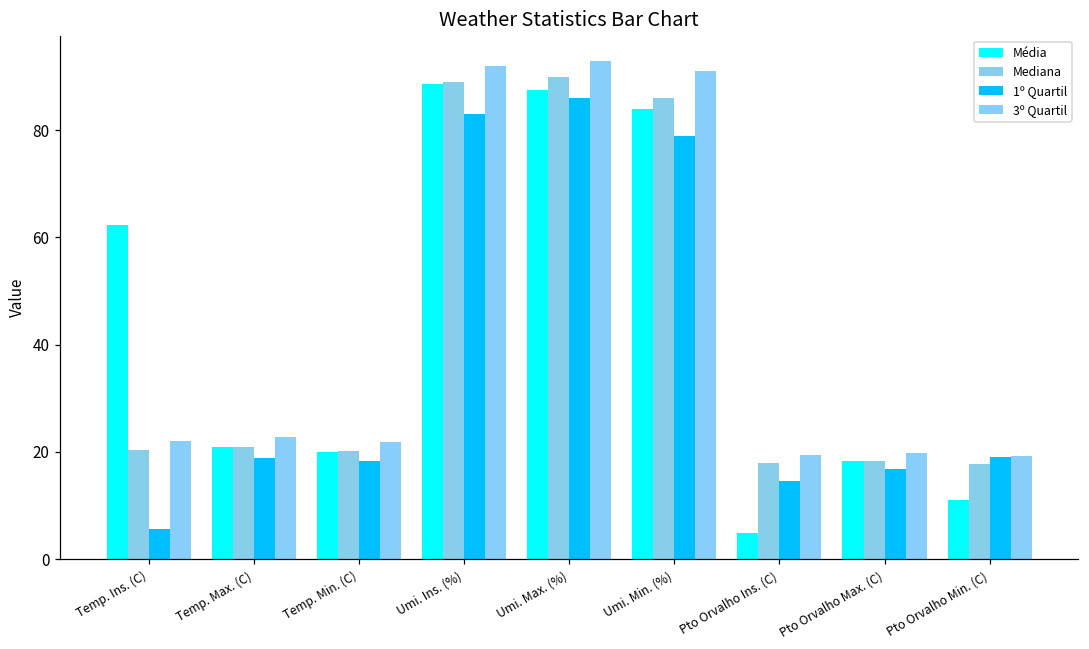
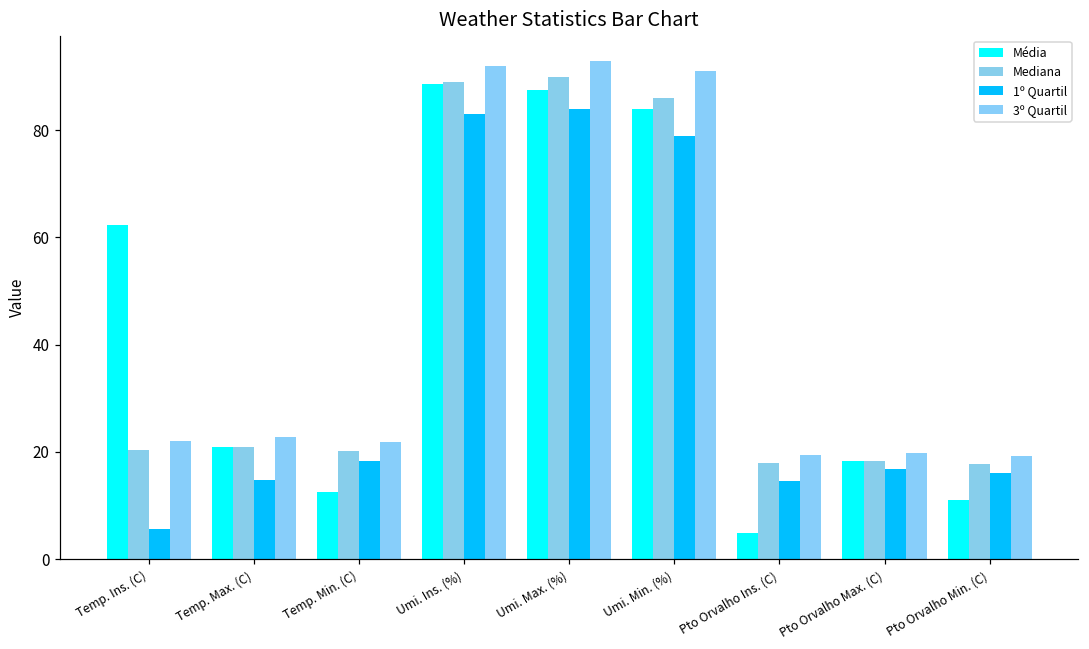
  {
    "Média": {
      "Temp. Ins. (C)": 62,
      "Temp. Max. (C)": 21,
-     "Temp. Min. (C)": 20,
+     "Temp. Min. (C)": 13,
      "Umi. Ins. (%)": 89,
      "Umi. Max. (%)": 88,
      "Umi. Min. (%)": 84,
      "Pto Orvalho Ins. (C)": 5,
      "Pto Orvalho Max. (C)": 18,
      "Pto Orvalho Min. (C)": 11
    },
    "1º Quartil": {
      "Temp. Ins. (C)": 6,
-     "Temp. Max. (C)": 19,
+     "Temp. Max. (C)": 15,
      "Temp. Min. (C)": 18,
      "Umi. Ins. (%)": 83,
-     "Umi. Max. (%)": 86,
+     "Umi. Max. (%)": 84,
      "Umi. Min. (%)": 79,
      "Pto Orvalho Ins. (C)": 15,
      "Pto Orvalho Max. (C)": 17,
-     "Pto Orvalho Min. (C)": 19
+     "Pto Orvalho Min. (C)": 16
    }
  }
